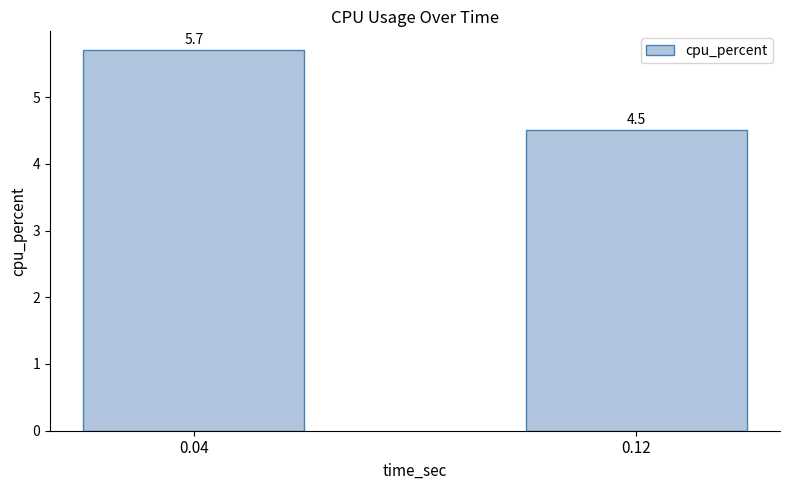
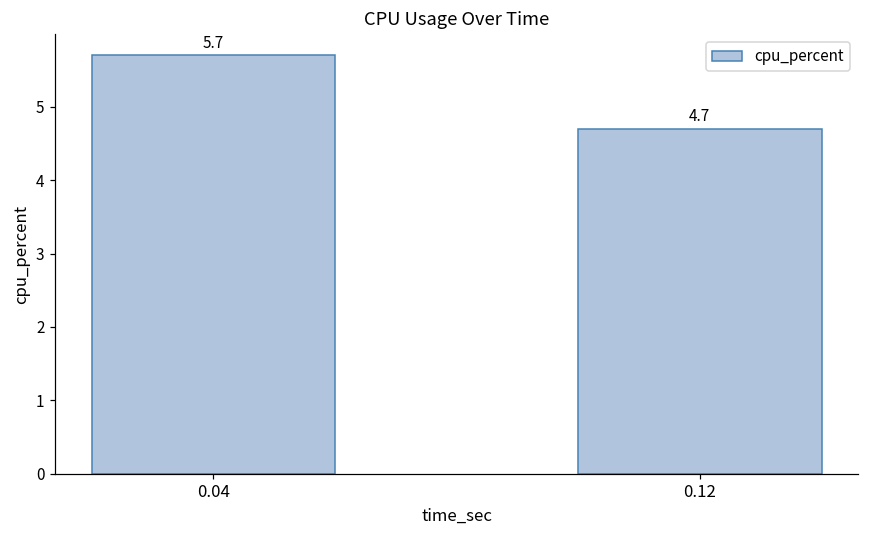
  {
    "0.04": 5.7,
-   "0.12": 4.5
+   "0.12": 4.7
  }
